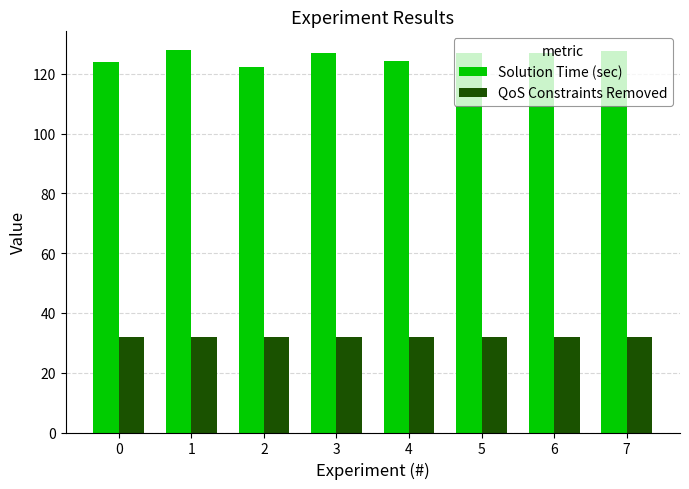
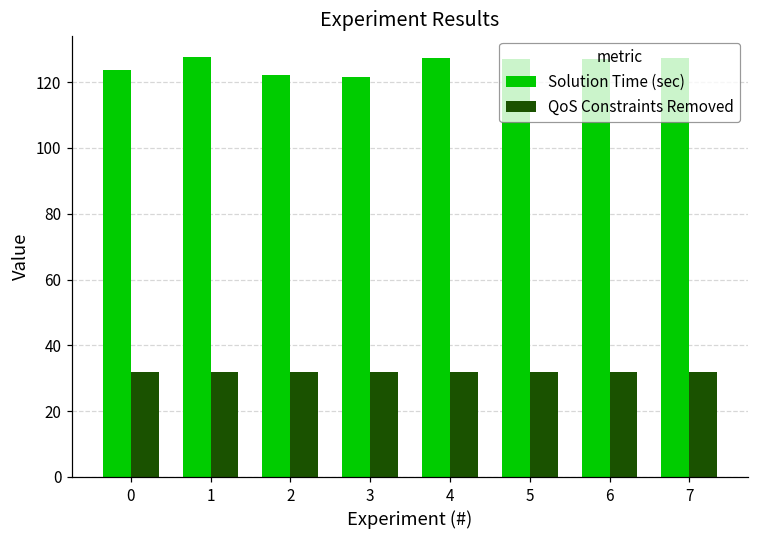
  {
    "Solution Time (sec)": {
      "0": 124,
      "1": 128,
      "2": 122,
-     "3": 127,
-     "4": 124
+     "3": 122,
+     "4": 127
    },
    "QoS Constraints Removed": {
      "0": 32,
      "1": 32,
      "2": 32,
      "3": 32,
      "4": 32,
      "5": 32,
      "6": 32,
      "7": 32
    }
  }
